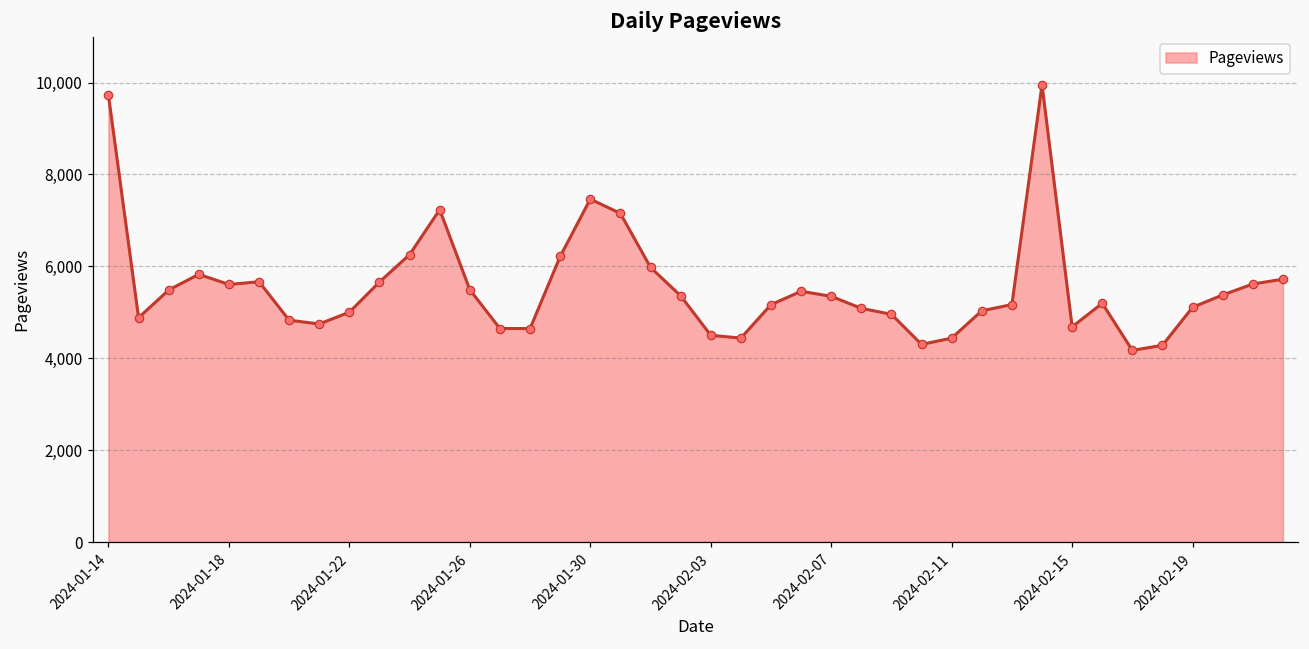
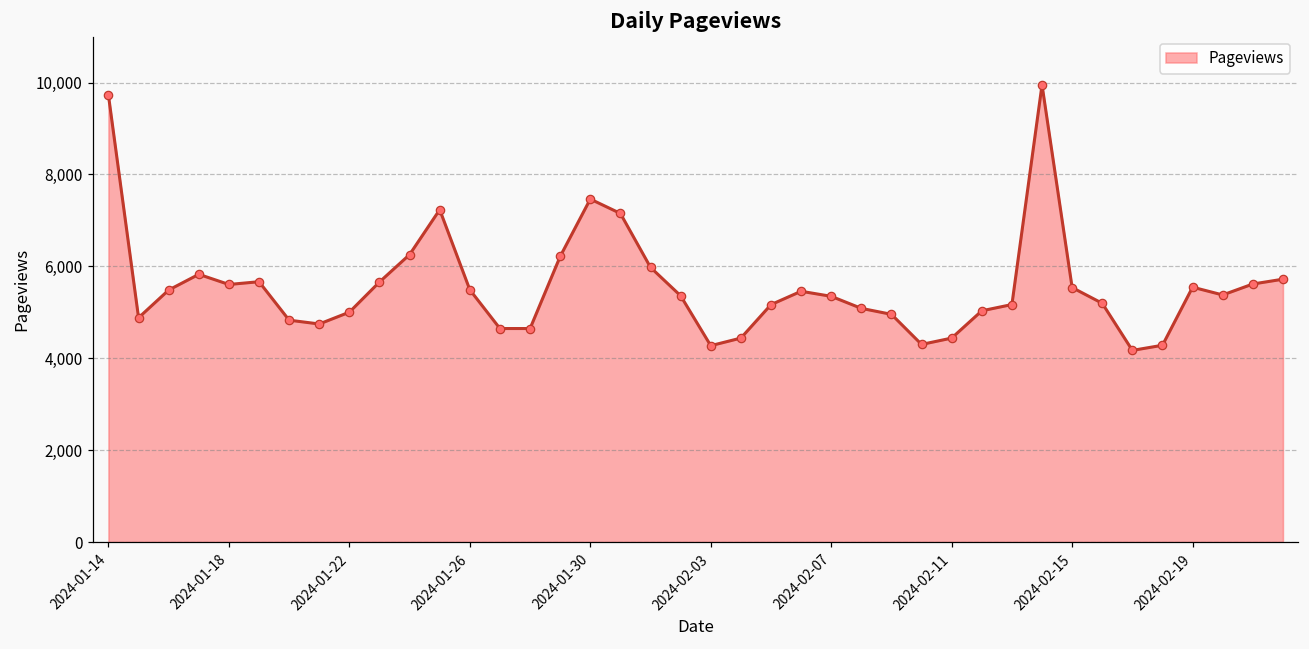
  {
    "2024-01-14": "9,700",
    "2024-01-18": "5,600",
    "2024-01-22": "5,000",
    "2024-01-26": "5,500",
    "2024-01-30": "7,500",
-   "2024-02-03": "4,500",
+   "2024-02-03": "4,300",
    "2024-02-07": "5,300",
    "2024-02-11": "4,400",
-   "2024-02-15": "4,700",
-   "2024-02-19": "5,100"
+   "2024-02-15": "5,500",
+   "2024-02-19": "5,500"
  }
